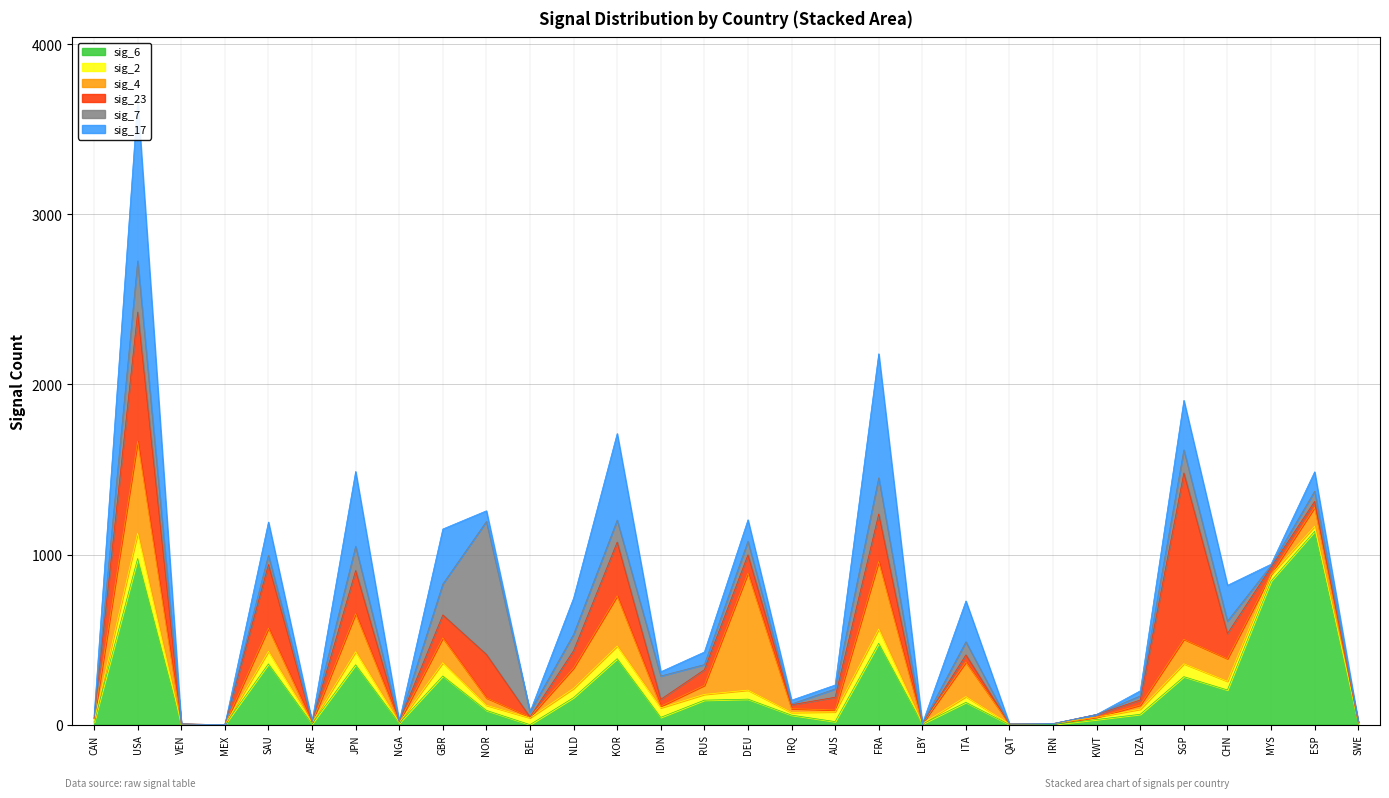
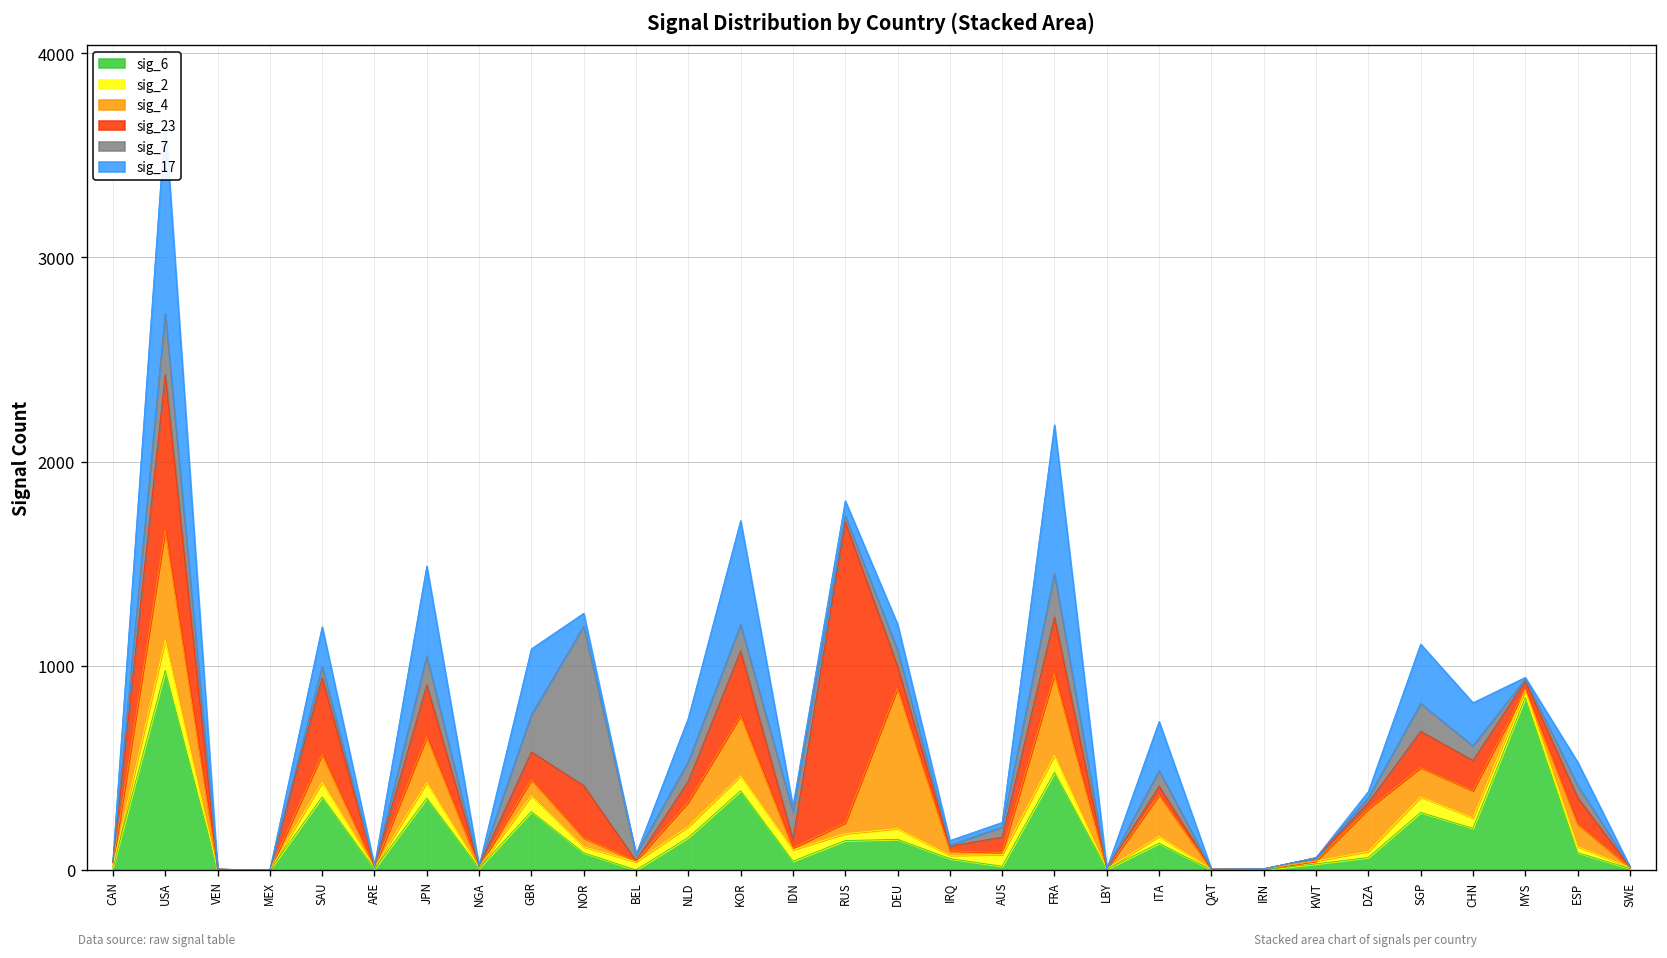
  {
    "sig_6": {
      "USA": 980,
      "SAU": 360,
      "JPN": 350,
      "GBR": 290,
      "NOR": 80,
      "BEL": 0,
      "NLD": 160,
      "KOR": 390,
      "IDN": 40,
      "RUS": 140,
      "DEU": 150,
      "IRQ": 60,
      "AUS": 20,
      "FRA": 480,
      "ITA": 130,
      "DZA": 60,
      "SGP": 280,
      "CHN": 200,
      "MYS": 840,
-     "ESP": 1140
+     "ESP": 90
    },
    "sig_2": {
      "USA": 150,
      "SAU": 70,
      "JPN": 80,
      "GBR": 80,
      "NOR": 30,
      "NLD": 50,
      "KOR": 70,
      "RUS": 30,
      "DEU": 50,
      "IRQ": 20,
      "FRA": 80,
      "ITA": 30,
      "DZA": 30,
      "SGP": 80,
      "CHN": 50,
      "ESP": 30
    },
    "sig_4": {
      "USA": 540,
      "SAU": 140,
      "JPN": 220,
-     "GBR": 150,
+     "GBR": 80,
      "NOR": 40,
      "NLD": 120,
      "KOR": 300,
      "RUS": 50,
      "DEU": 690,
      "IRQ": 20,
      "FRA": 400,
      "ITA": 200,
-     "DZA": 20,
+     "DZA": 210,
      "SGP": 140,
      "CHN": 130,
      "ESP": 110
    },
    "sig_23": {
      "USA": 760,
      "SAU": 370,
      "JPN": 250,
      "GBR": 140,
      "NOR": 260,
      "NLD": 100,
      "KOR": 320,
      "IDN": 40,
-     "RUS": 90,
+     "RUS": 1470,
      "DEU": 110,
      "AUS": 80,
      "FRA": 280,
      "ITA": 40,
      "DZA": 30,
-     "SGP": 980,
+     "SGP": 180,
      "CHN": 150,
-     "ESP": 40
+     "ESP": 130
    },
    "sig_7": {
      "USA": 300,
      "SAU": 60,
      "JPN": 140,
      "GBR": 180,
      "NOR": 780,
      "NLD": 100,
      "KOR": 130,
      "IDN": 140,
      "RUS": 30,
      "DEU": 80,
      "AUS": 50,
      "FRA": 210,
      "ITA": 80,
      "DZA": 20,
      "SGP": 140,
      "CHN": 70,
      "ESP": 60
    },
    "sig_17": {
      "SAU": 200,
      "JPN": 440,
      "GBR": 320,
      "NOR": 60,
      "NLD": 210,
      "KOR": 510,
      "IDN": 30,
      "RUS": 70,
      "DEU": 130,
      "IRQ": 20,
      "AUS": 20,
      "FRA": 730,
      "ITA": 240,
      "DZA": 30,
      "SGP": 290,
      "CHN": 210,
      "ESP": 110
    }
  }
